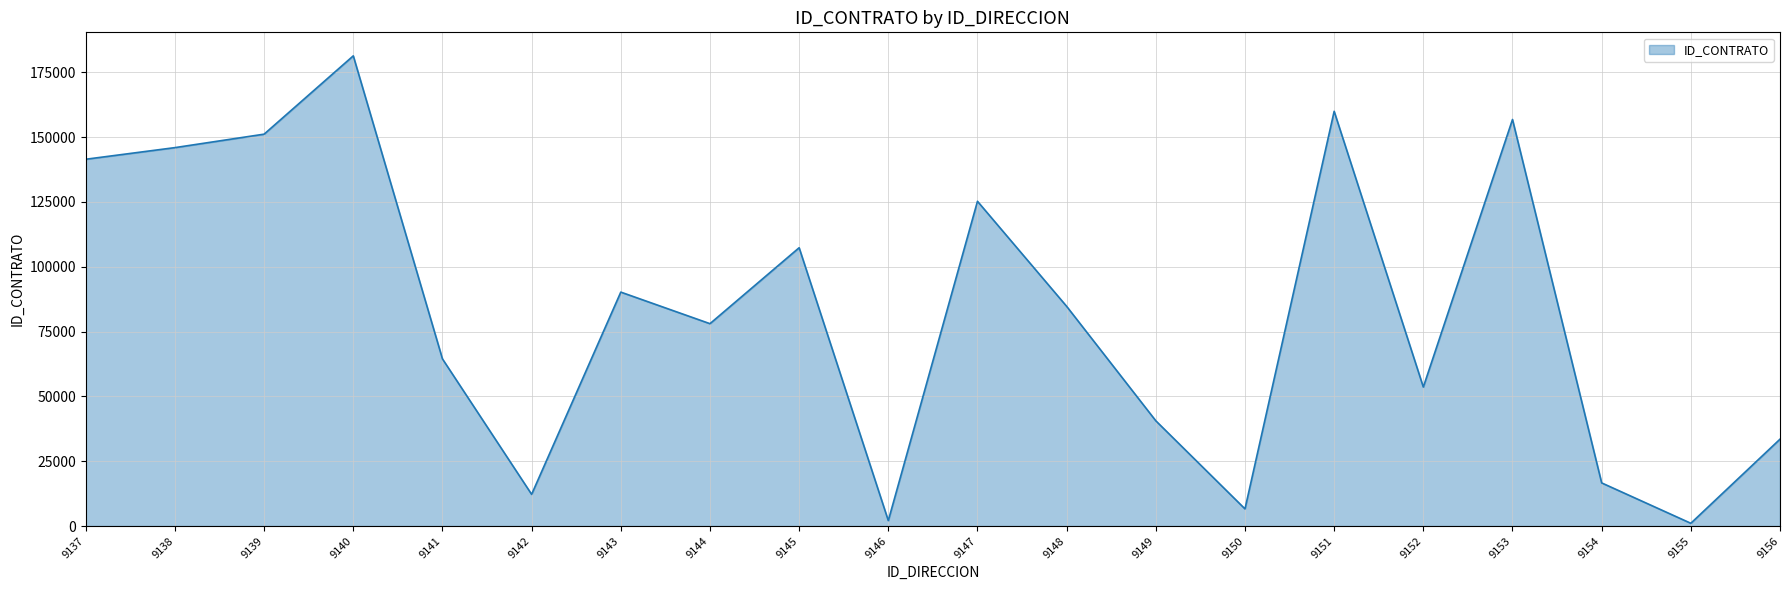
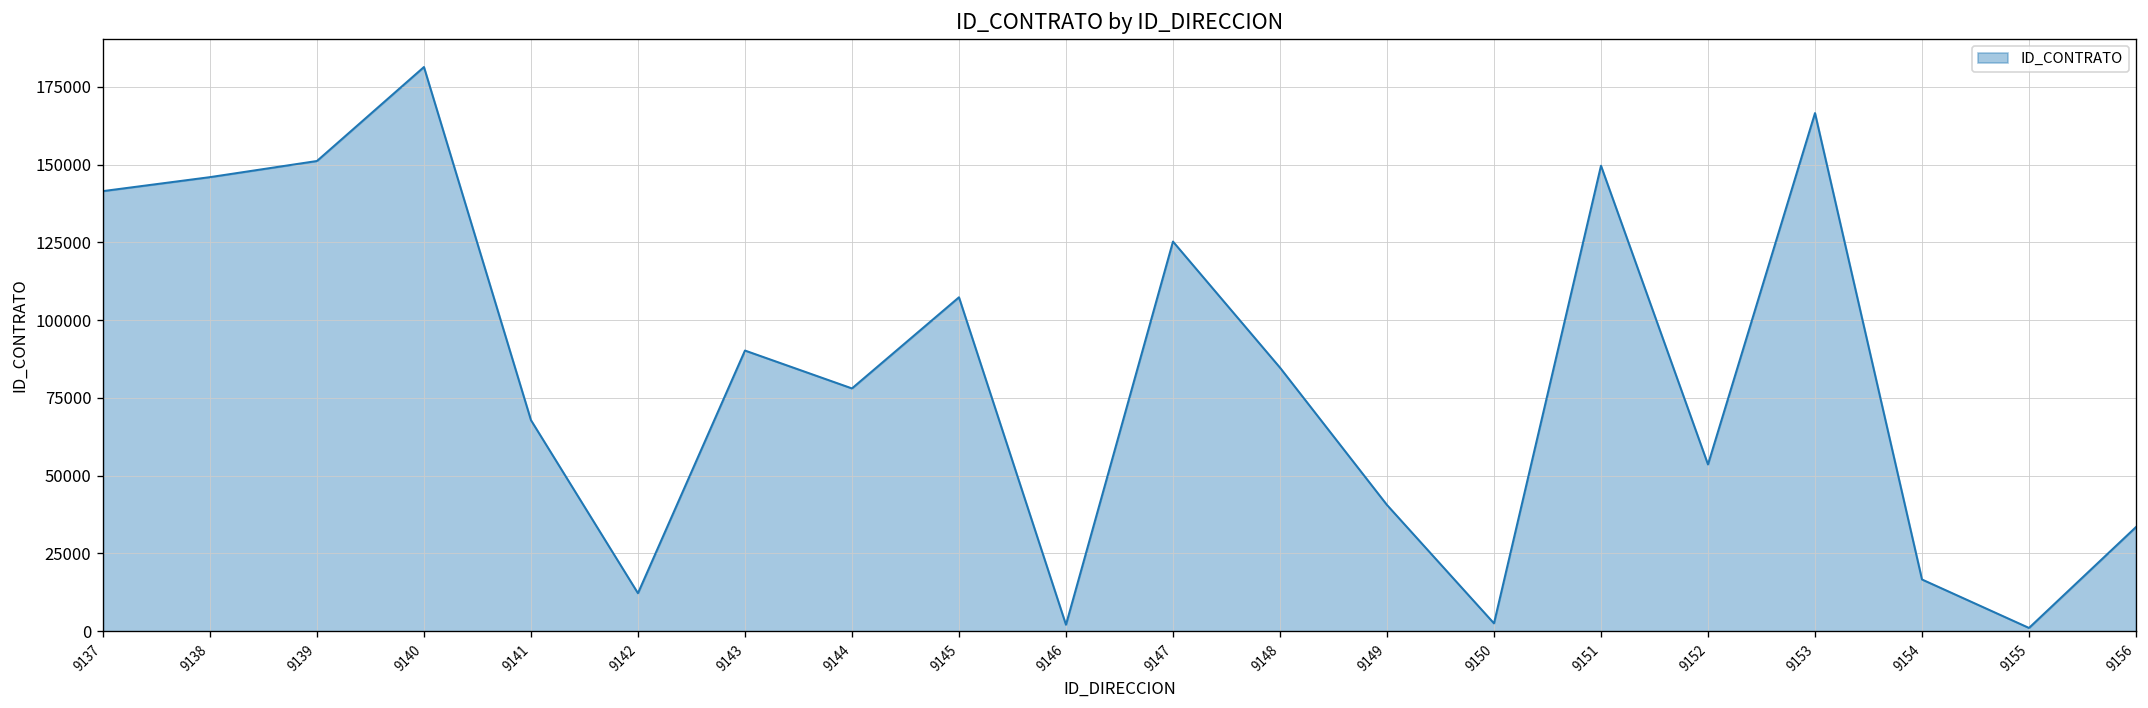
  {
    "9137": 141000,
    "9138": 146000,
    "9139": 151000,
    "9140": 181000,
-   "9141": 64000,
+   "9141": 68000,
    "9142": 12000,
    "9143": 90000,
    "9144": 78000,
    "9145": 107000,
    "9146": 2000,
    "9147": 125000,
    "9148": 85000,
    "9149": 41000,
-   "9150": 7000,
-   "9151": 160000,
+   "9150": 3000,
+   "9151": 150000,
    "9152": 54000,
-   "9153": 157000,
+   "9153": 167000,
    "9154": 17000,
    "9155": 1000,
    "9156": 34000
  }
